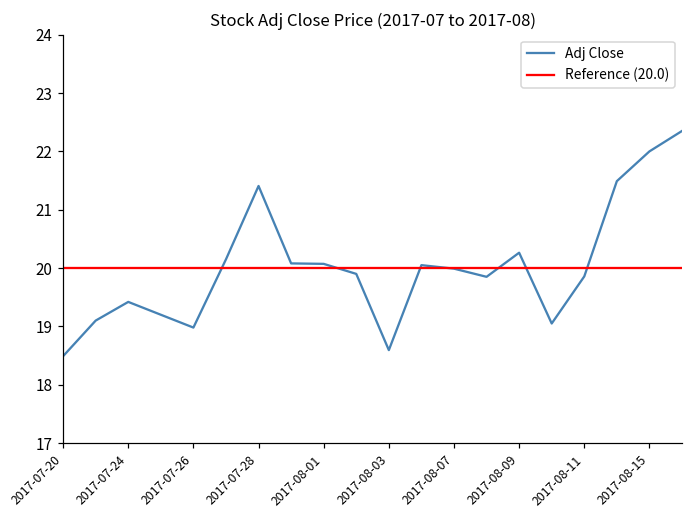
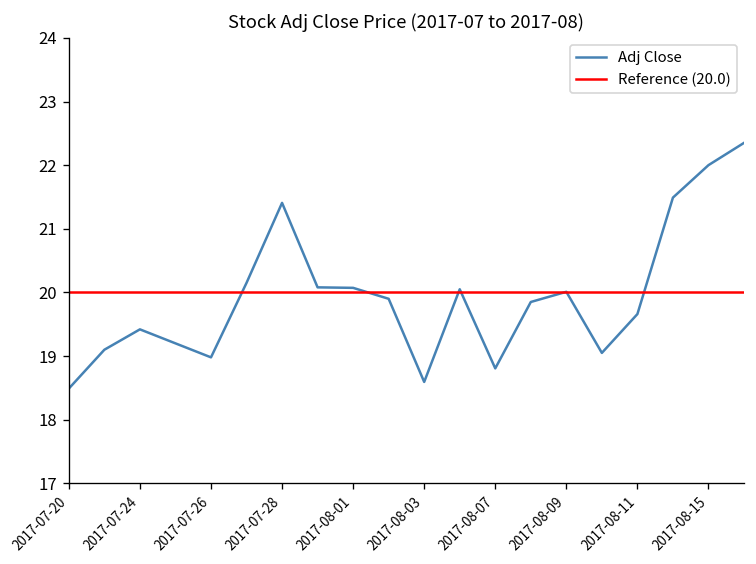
  {
    "2017-07-20": 18.5,
    "2017-07-24": 19.4,
    "2017-07-26": 19.0,
    "2017-07-28": 21.4,
    "2017-08-01": 20.1,
    "2017-08-03": 18.6,
-   "2017-08-07": 20.0,
-   "2017-08-09": 20.3,
-   "2017-08-11": 19.9,
+   "2017-08-07": 18.8,
+   "2017-08-09": 20.0,
+   "2017-08-11": 19.7,
    "2017-08-15": 22.0
  }
